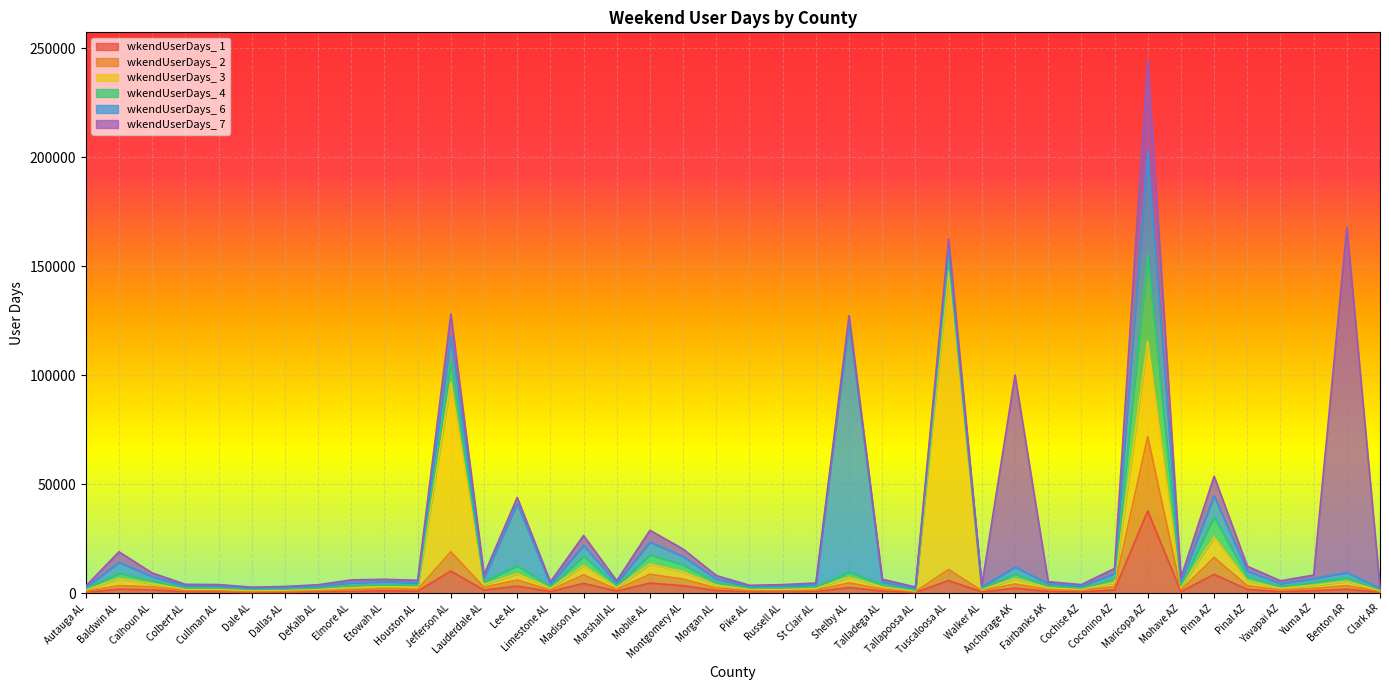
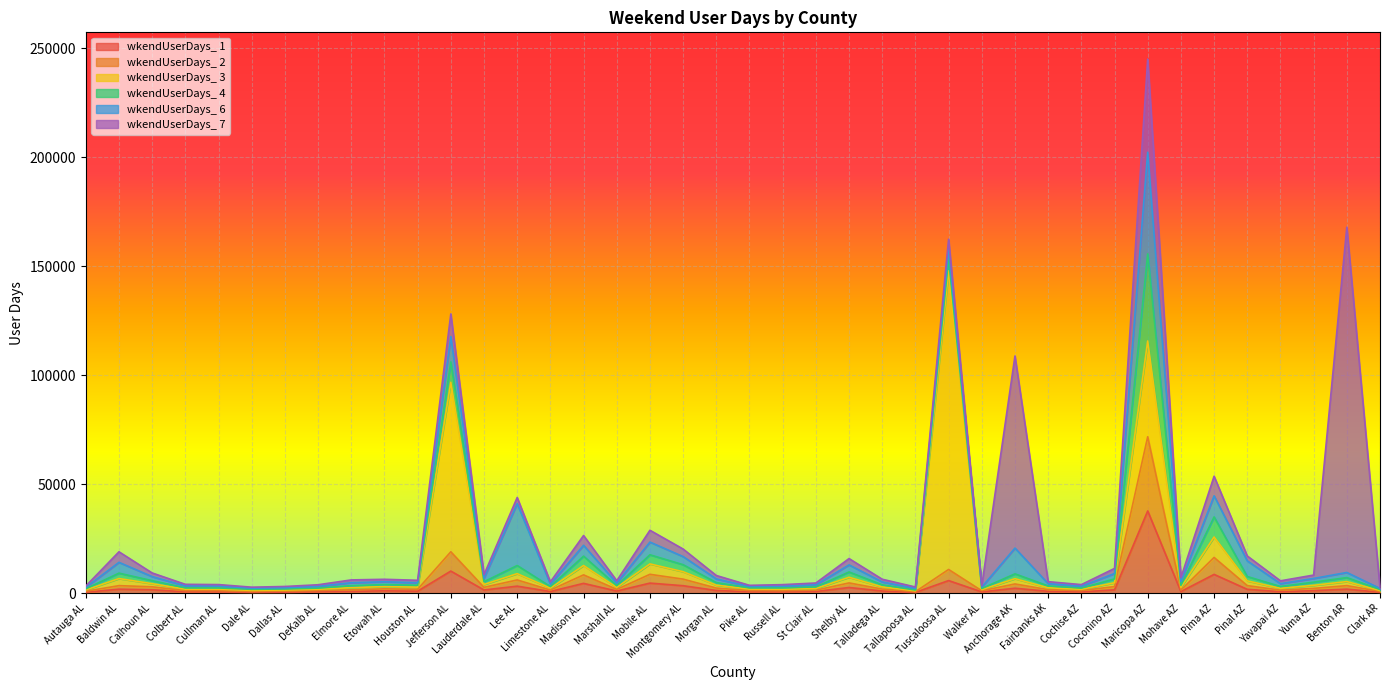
  {
    "wkendUserDays_ 3": {
      "Baldwin AL": 3000,
      "Calhoun AL": 1000,
      "Jefferson AL": 78000,
      "Lauderdale AL": 1000,
      "Lee AL": 3000,
      "Madison AL": 4000,
      "Mobile AL": 5000,
      "Montgomery AL": 3000,
      "Shelby AL": 3000,
      "Tuscaloosa AL": 137000,
      "Anchorage AK": 2000,
      "Coconino AZ": 2000,
      "Maricopa AZ": 44000,
      "Pima AZ": 9000,
      "Pinal AZ": 2000,
      "Yuma AZ": 1000,
      "Benton AR": 2000
    },
    "wkendUserDays_ 4": {
      "Baldwin AL": 2000,
      "Calhoun AL": 1000,
      "Jefferson AL": 9000,
      "Lauderdale AL": 1000,
      "Lee AL": 4000,
      "Madison AL": 4000,
      "Mobile AL": 4000,
      "Montgomery AL": 3000,
      "Shelby AL": 2000,
      "Tuscaloosa AL": 6000,
      "Anchorage AK": 2000,
      "Coconino AZ": 2000,
      "Maricopa AZ": 40000,
      "Pima AZ": 9000,
      "Pinal AZ": 2000,
      "Yuma AZ": 1000,
      "Benton AR": 2000
    },
    "wkendUserDays_ 6": {
      "Baldwin AL": 5000,
      "Calhoun AL": 2000,
      "Elmore AL": 1000,
      "Jefferson AL": 12000,
      "Lauderdale AL": 2000,
      "Lee AL": 28000,
      "Madison AL": 5000,
      "Mobile AL": 6000,
      "Montgomery AL": 4000,
      "Morgan AL": 2000,
-     "Shelby AL": 115000,
+     "Shelby AL": 3000,
      "Talladega AL": 1000,
      "Tuscaloosa AL": 5000,
-     "Anchorage AK": 3000,
+     "Anchorage AK": 12000,
      "Coconino AZ": 2000,
      "Maricopa AZ": 47000,
      "Mohave AZ": 2000,
      "Pima AZ": 10000,
-     "Pinal AZ": 2000,
+     "Pinal AZ": 7000,
      "Yavapai AZ": 1000,
      "Yuma AZ": 2000,
      "Benton AR": 2000
    },
    "wkendUserDays_ 7": {
      "Baldwin AL": 5000,
      "Calhoun AL": 2000,
      "Elmore AL": 1000,
      "Jefferson AL": 10000,
      "Lauderdale AL": 2000,
      "Lee AL": 3000,
      "Madison AL": 4000,
      "Mobile AL": 5000,
      "Montgomery AL": 3000,
      "Morgan AL": 2000,
      "Shelby AL": 3000,
      "Talladega AL": 1000,
      "Tuscaloosa AL": 4000,
      "Anchorage AK": 88000,
      "Coconino AZ": 2000,
      "Maricopa AZ": 43000,
      "Mohave AZ": 2000,
      "Pima AZ": 9000,
      "Pinal AZ": 2000,
      "Yavapai AZ": 1000,
      "Yuma AZ": 2000,
      "Benton AR": 158000
    }
  }
